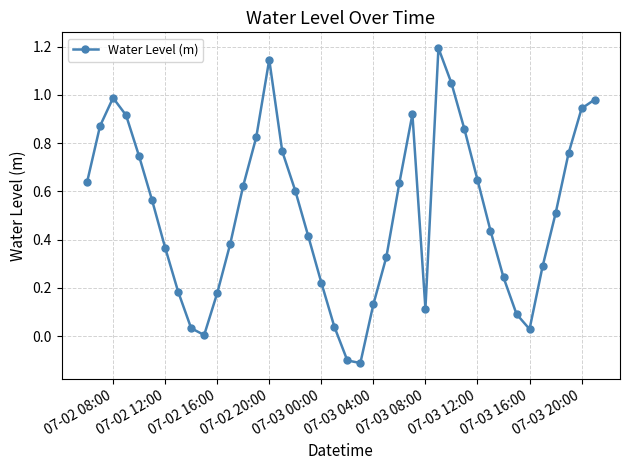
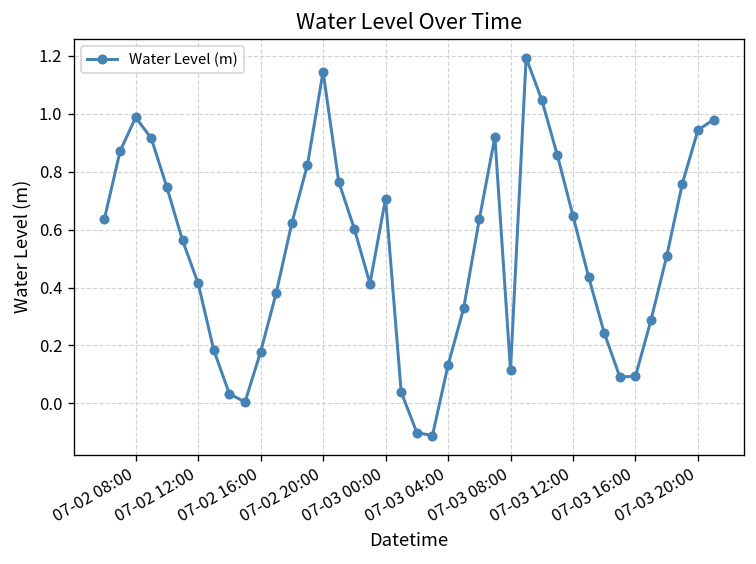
  {
    "07-02 08:00": 0.99,
-   "07-02 12:00": 0.37,
+   "07-02 12:00": 0.41,
    "07-02 16:00": 0.18,
    "07-02 20:00": 1.15,
-   "07-03 00:00": 0.22,
+   "07-03 00:00": 0.71,
    "07-03 04:00": 0.13,
    "07-03 08:00": 0.11,
    "07-03 12:00": 0.65,
-   "07-03 16:00": 0.03,
+   "07-03 16:00": 0.09,
    "07-03 20:00": 0.94
  }
